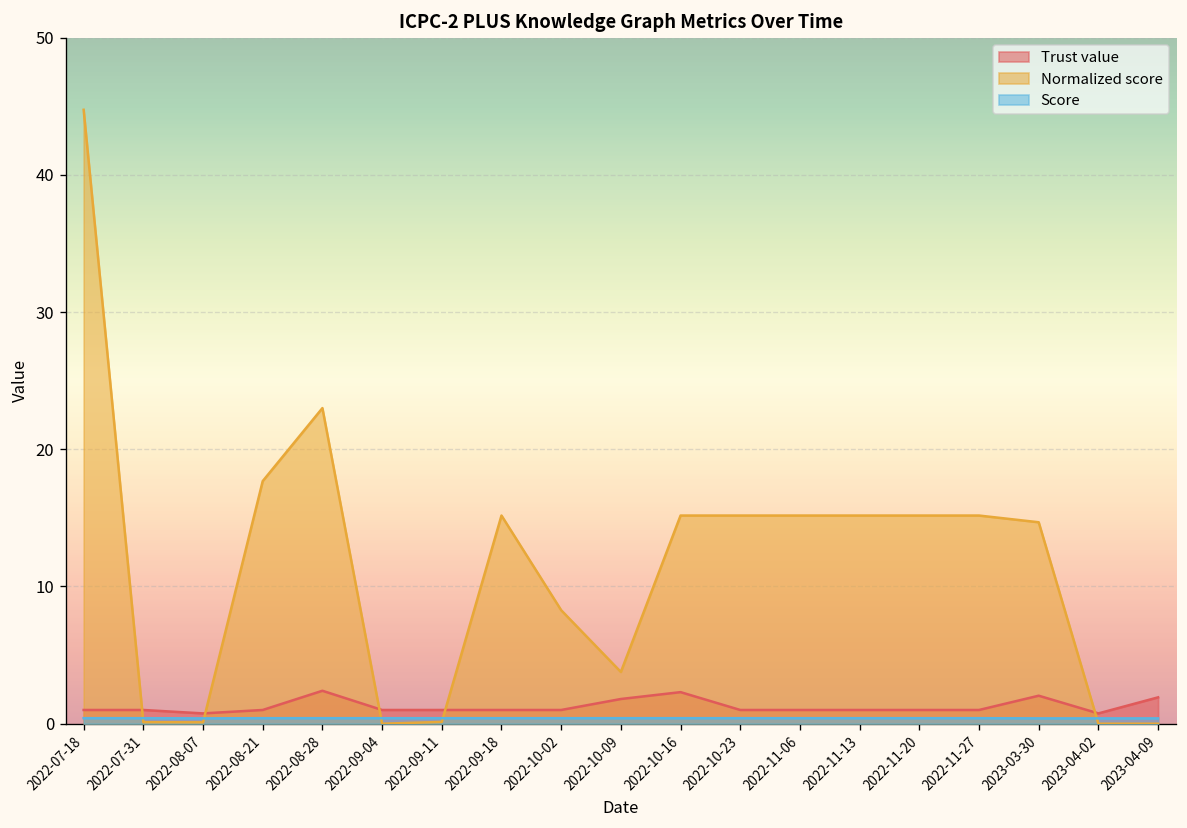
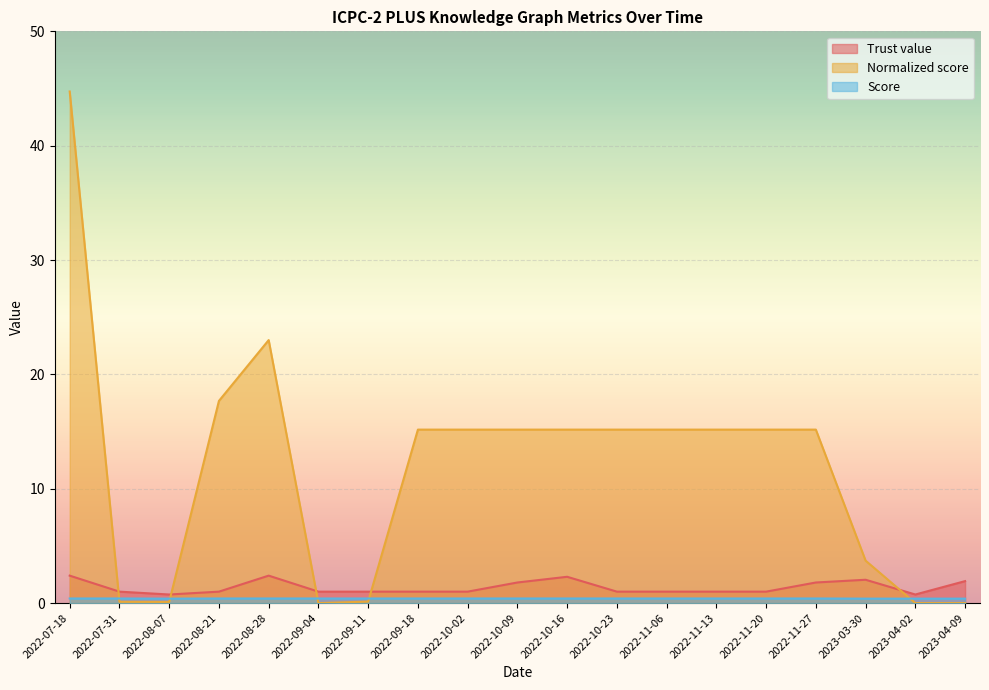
  {
    "Trust value": {
-     "2022-07-18": 1.0,
+     "2022-07-18": 2.4,
      "2022-07-31": 1.0,
      "2022-08-07": 0.8,
      "2022-08-21": 1.0,
      "2022-08-28": 2.4,
      "2022-09-04": 1.0,
      "2022-09-11": 1.0,
      "2022-09-18": 1.0,
      "2022-10-02": 1.0,
      "2022-10-09": 1.8,
      "2022-10-16": 2.3,
      "2022-10-23": 1.0,
      "2022-11-06": 1.0,
      "2022-11-13": 1.0,
      "2022-11-20": 1.0,
-     "2022-11-27": 1.0,
+     "2022-11-27": 1.8,
      "2023-03-30": 2.0,
      "2023-04-02": 0.8,
      "2023-04-09": 1.9
    },
    "Normalized score": {
      "2022-07-18": 44.7,
      "2022-07-31": 0.1,
      "2022-08-07": 0.1,
      "2022-08-21": 17.7,
      "2022-08-28": 23.0,
      "2022-09-04": 0.0,
      "2022-09-11": 0.1,
      "2022-09-18": 15.2,
-     "2022-10-02": 8.3,
-     "2022-10-09": 3.8,
+     "2022-10-02": 15.2,
+     "2022-10-09": 15.2,
      "2022-10-16": 15.2,
      "2022-10-23": 15.2,
      "2022-11-06": 15.2,
      "2022-11-13": 15.2,
      "2022-11-20": 15.2,
      "2022-11-27": 15.2,
-     "2023-03-30": 14.7,
+     "2023-03-30": 3.7,
      "2023-04-02": 0.0,
      "2023-04-09": 0.0
    },
    "Score": {
      "2022-07-18": 0.4,
      "2022-07-31": 0.4,
      "2022-08-07": 0.4,
      "2022-08-21": 0.4,
      "2022-08-28": 0.4,
      "2022-09-04": 0.4,
      "2022-09-11": 0.4,
      "2022-09-18": 0.4,
      "2022-10-02": 0.4,
      "2022-10-09": 0.4,
      "2022-10-16": 0.4,
      "2022-10-23": 0.4,
      "2022-11-06": 0.4,
      "2022-11-13": 0.4,
      "2022-11-20": 0.4,
      "2022-11-27": 0.4,
      "2023-03-30": 0.4,
      "2023-04-02": 0.4,
      "2023-04-09": 0.4
    }
  }
